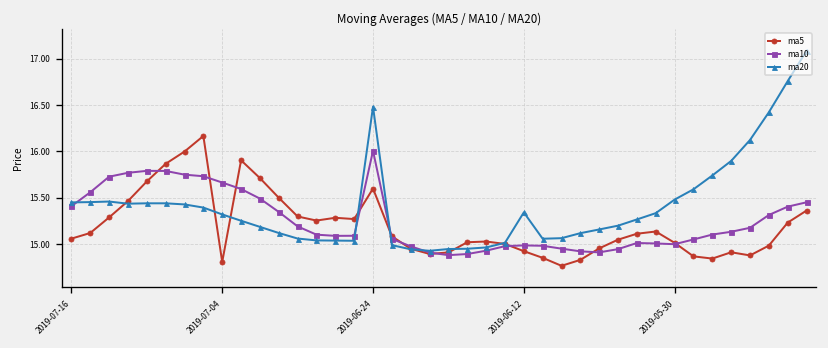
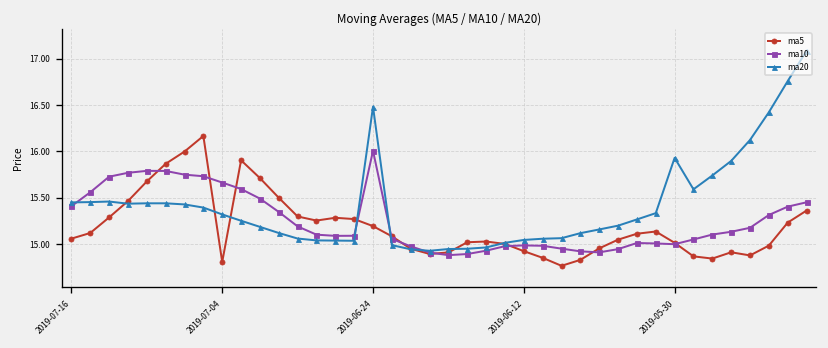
  {
    "ma5": {
      "2019-07-16": 15.1,
      "2019-07-04": 14.8,
-     "2019-06-24": 15.6,
+     "2019-06-24": 15.2,
      "2019-06-12": 14.9
    },
    "ma10": {
      "2019-07-16": 15.4,
      "2019-07-04": 15.7,
      "2019-06-24": 16.0,
      "2019-06-12": 15.0
    },
    "ma20": {
      "2019-07-16": 15.5,
      "2019-07-04": 15.3,
      "2019-06-24": 16.5,
-     "2019-06-12": 15.3,
-     "2019-05-30": 15.5
+     "2019-06-12": 15.0,
+     "2019-05-30": 15.9
    }
  }
